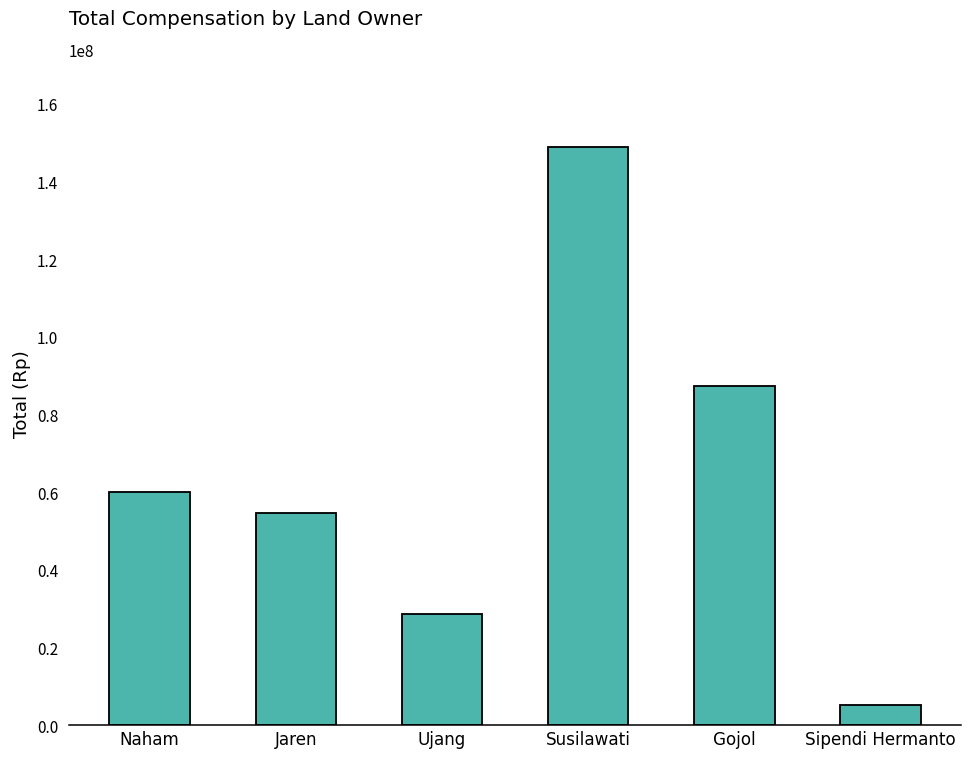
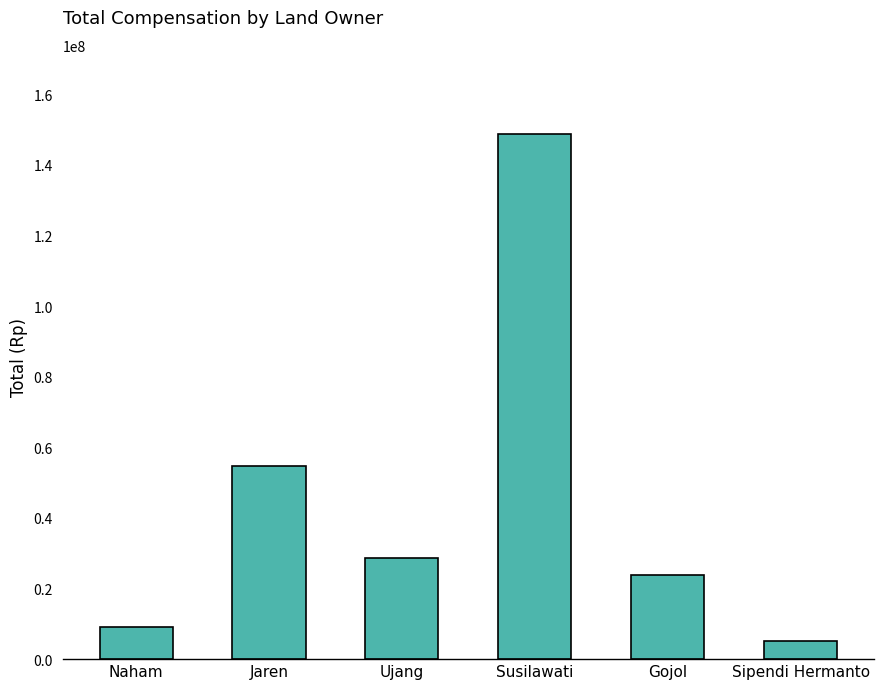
  {
-   "Naham": 60000000,
+   "Naham": 9000000,
    "Jaren": 55000000,
    "Ujang": 29000000,
    "Susilawati": 149000000,
-   "Gojol": 87000000,
+   "Gojol": 24000000,
    "Sipendi Hermanto": 5000000
  }
